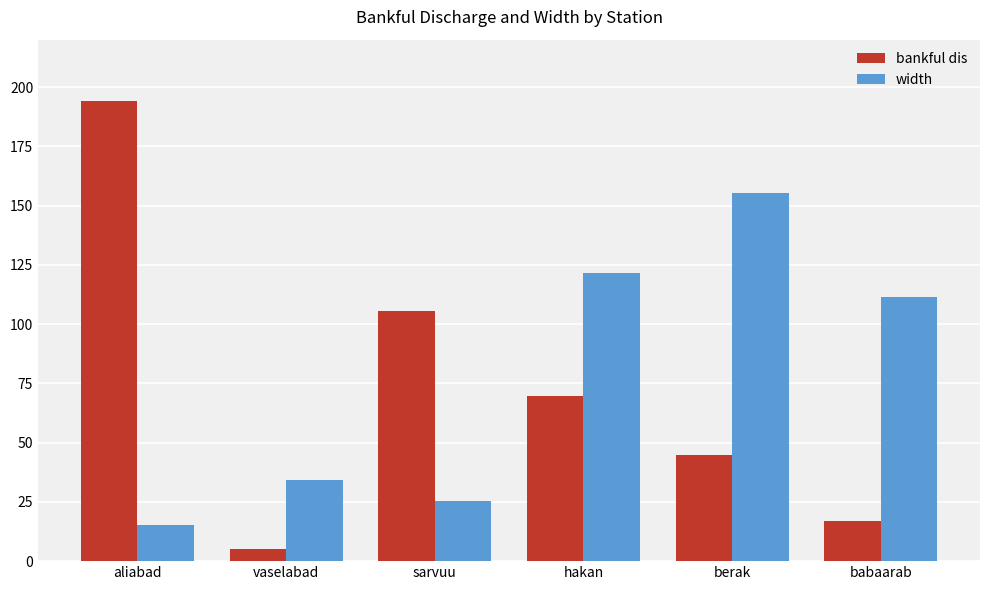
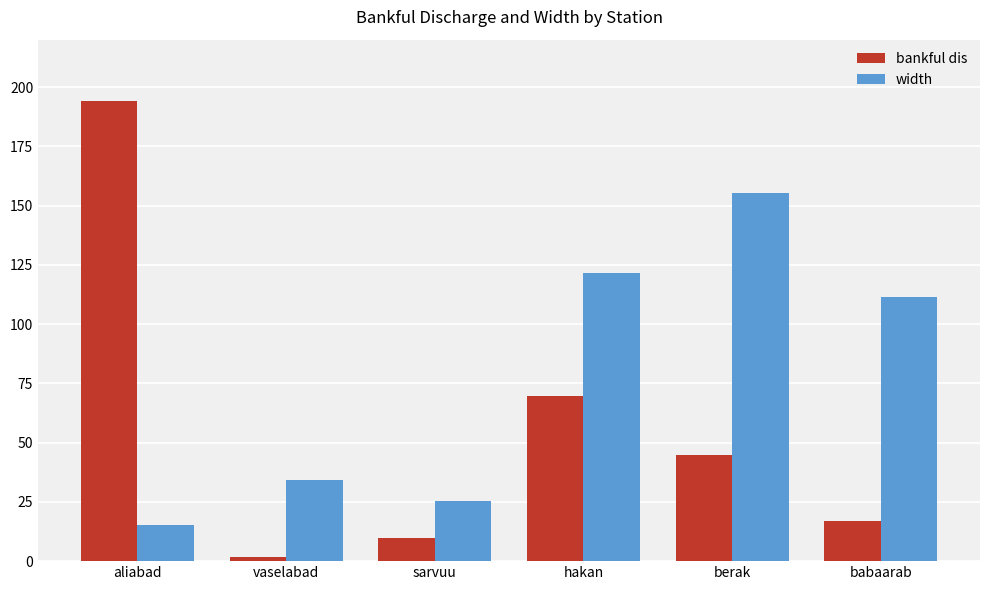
  {
    "bankful dis": {
      "aliabad": 194,
-     "vaselabad": 5,
-     "sarvuu": 106,
+     "vaselabad": 2,
+     "sarvuu": 10,
      "hakan": 70,
      "berak": 45,
      "babaarab": 17
    },
    "width": {
      "aliabad": 15,
      "vaselabad": 34,
      "sarvuu": 26,
      "hakan": 121,
      "berak": 155,
      "babaarab": 111
    }
  }
